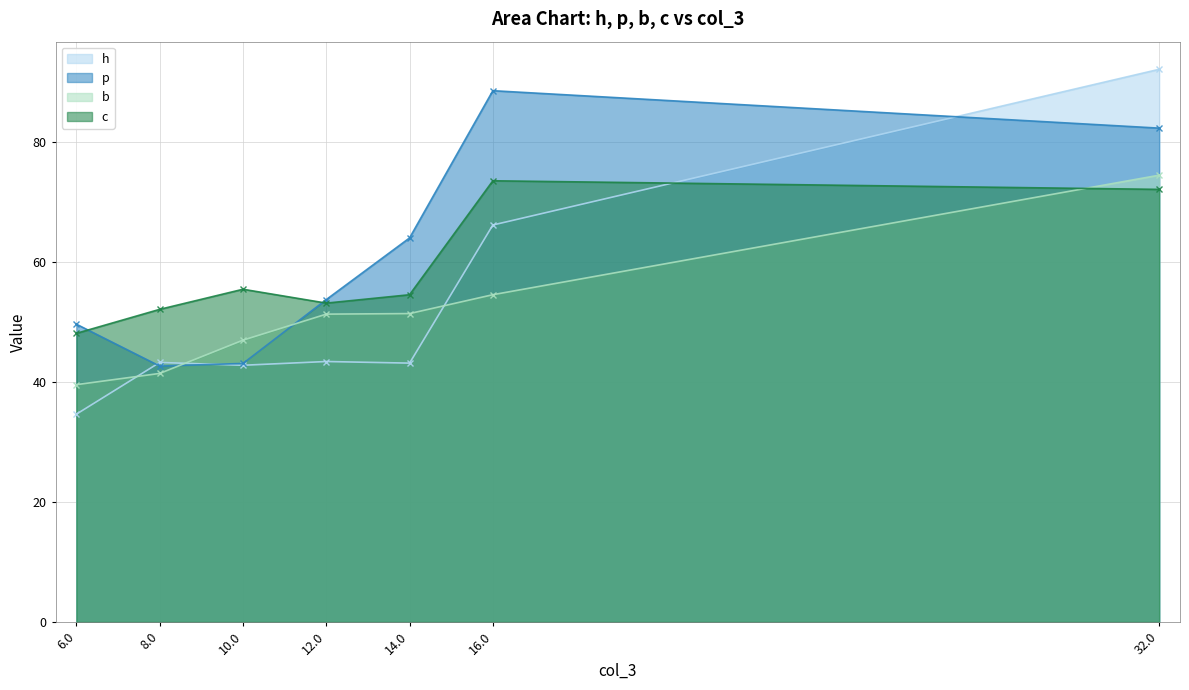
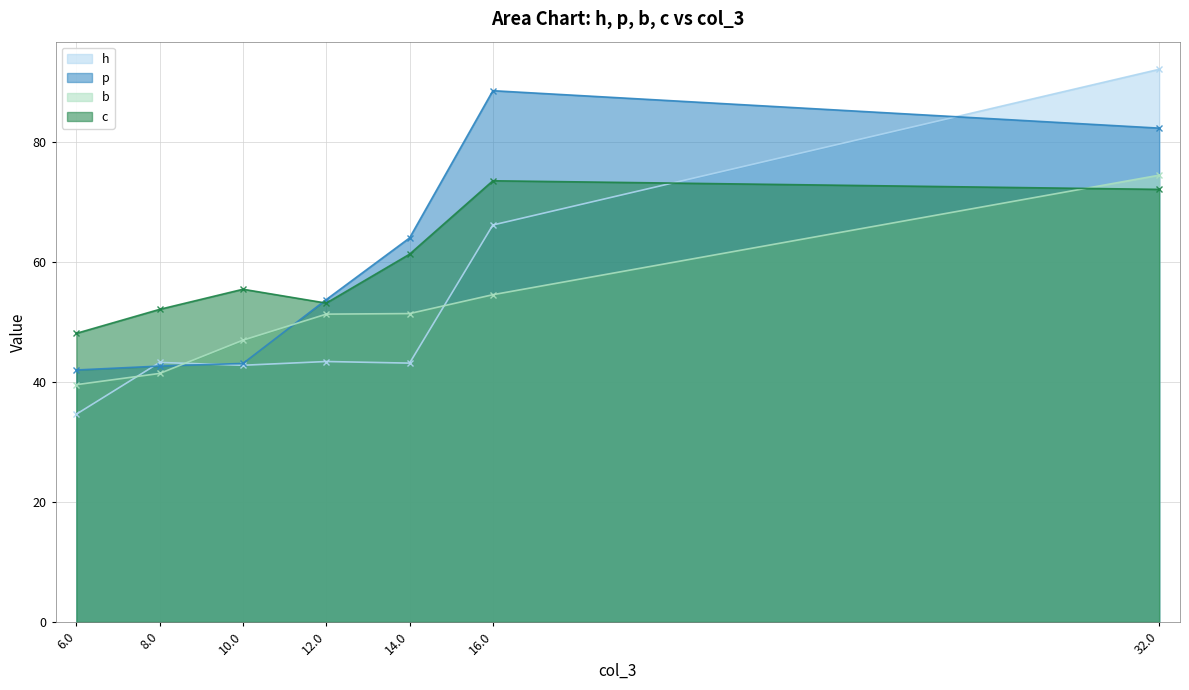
  {
    "p": {
-     "6.0": 50,
+     "6.0": 42,
      "8.0": 43,
      "12.0": 54,
      "14.0": 64,
      "16.0": 89,
      "32.0": 82
    },
    "c": {
      "6.0": 48,
      "8.0": 52,
      "10.0": 55,
      "12.0": 53,
-     "14.0": 55,
+     "14.0": 61,
      "16.0": 74,
      "32.0": 72
    }
  }
